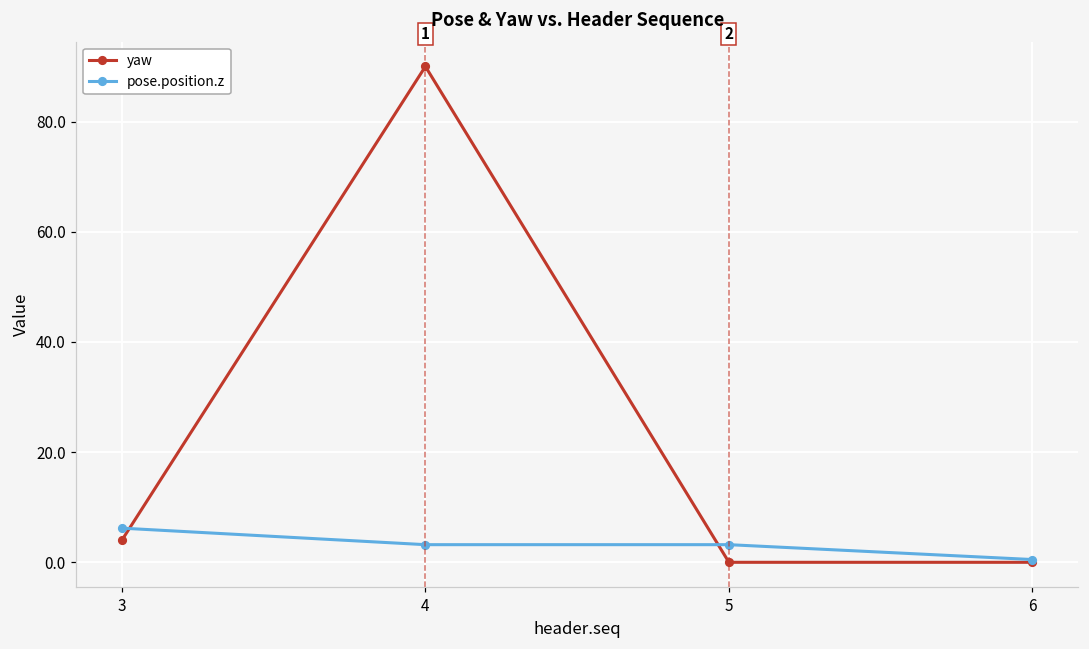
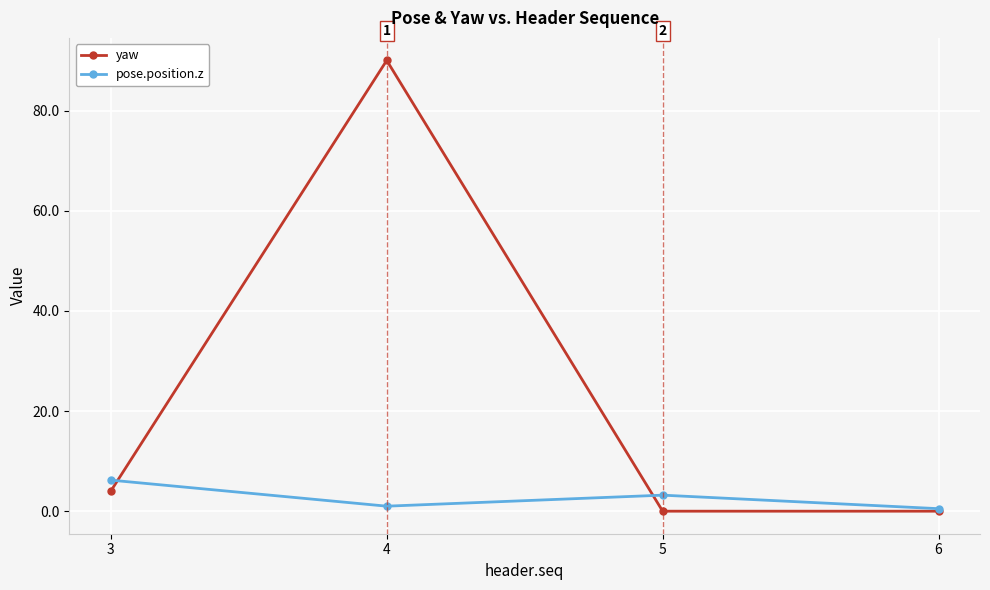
  {
    "yaw": {
      "3": 4,
      "5": 0
    },
    "pose.position.z": {
      "3": 6,
-     "4": 3,
+     "4": 1,
      "5": 3
    }
  }
